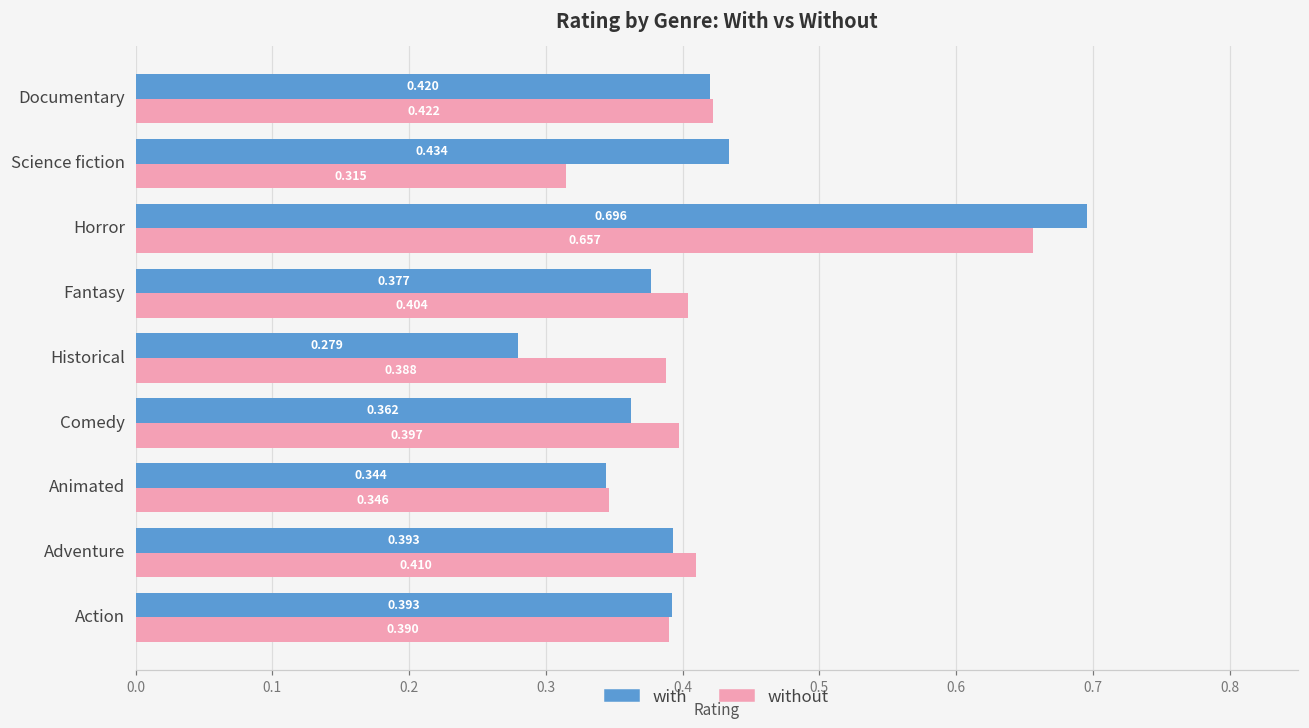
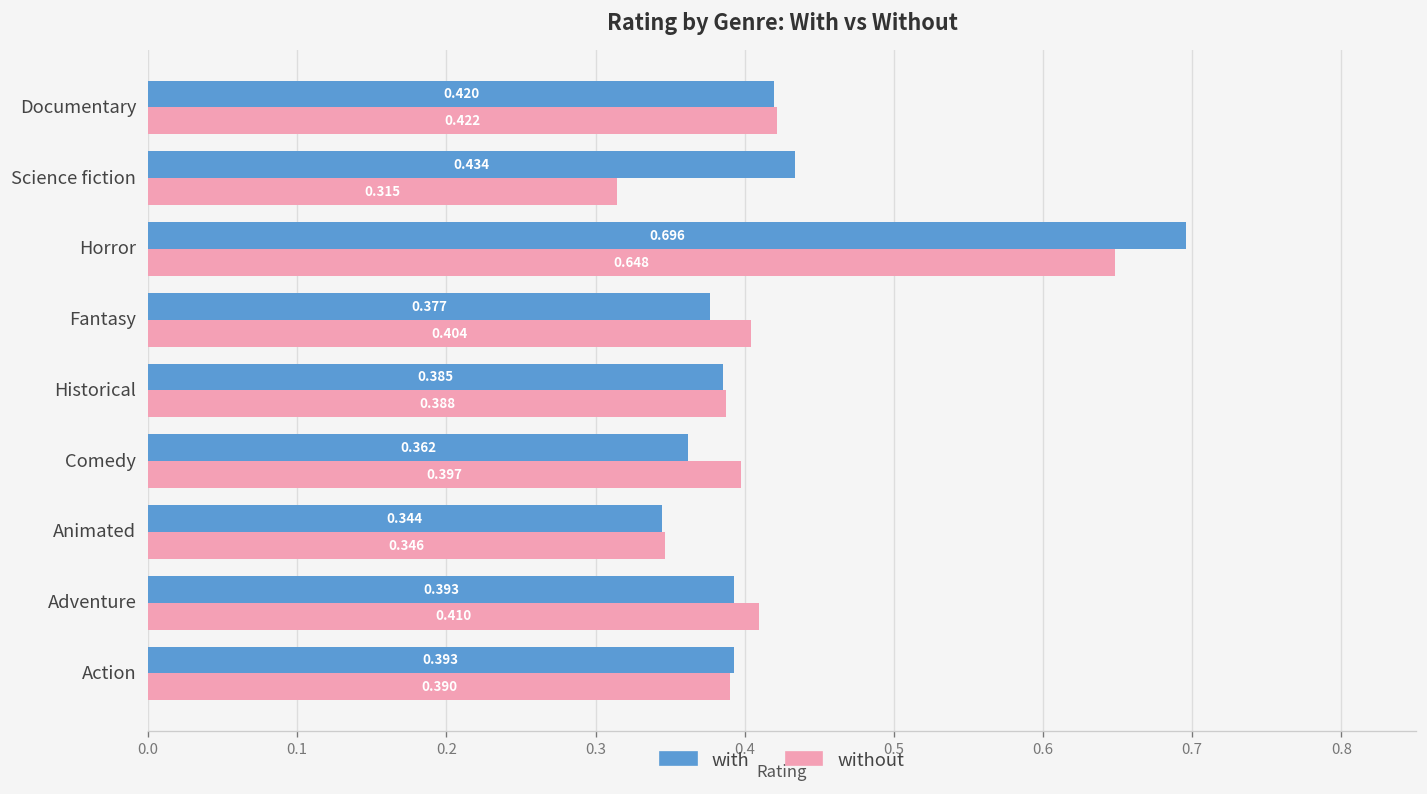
  {
    "with": {
      "Documentary": 0.420,
      "Science fiction": 0.434,
      "Horror": 0.696,
      "Fantasy": 0.377,
-     "Historical": 0.279,
+     "Historical": 0.385,
      "Comedy": 0.362,
      "Animated": 0.344,
      "Adventure": 0.393,
      "Action": 0.393
    },
    "without": {
      "Documentary": 0.422,
      "Science fiction": 0.315,
-     "Horror": 0.657,
+     "Horror": 0.648,
      "Fantasy": 0.404,
      "Historical": 0.388,
      "Comedy": 0.397,
      "Animated": 0.346,
      "Adventure": 0.410,
      "Action": 0.390
    }
  }
